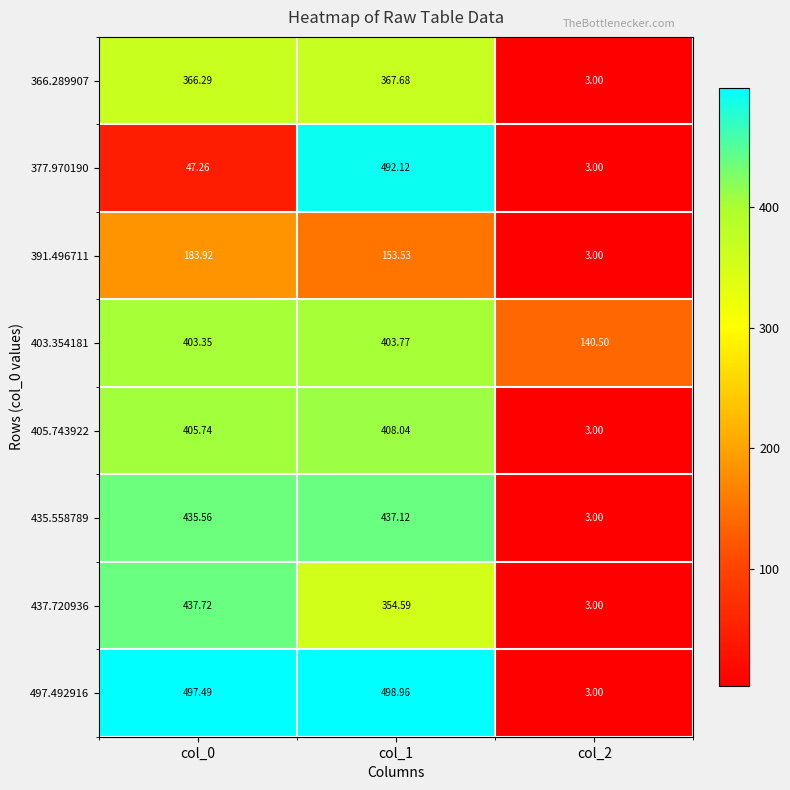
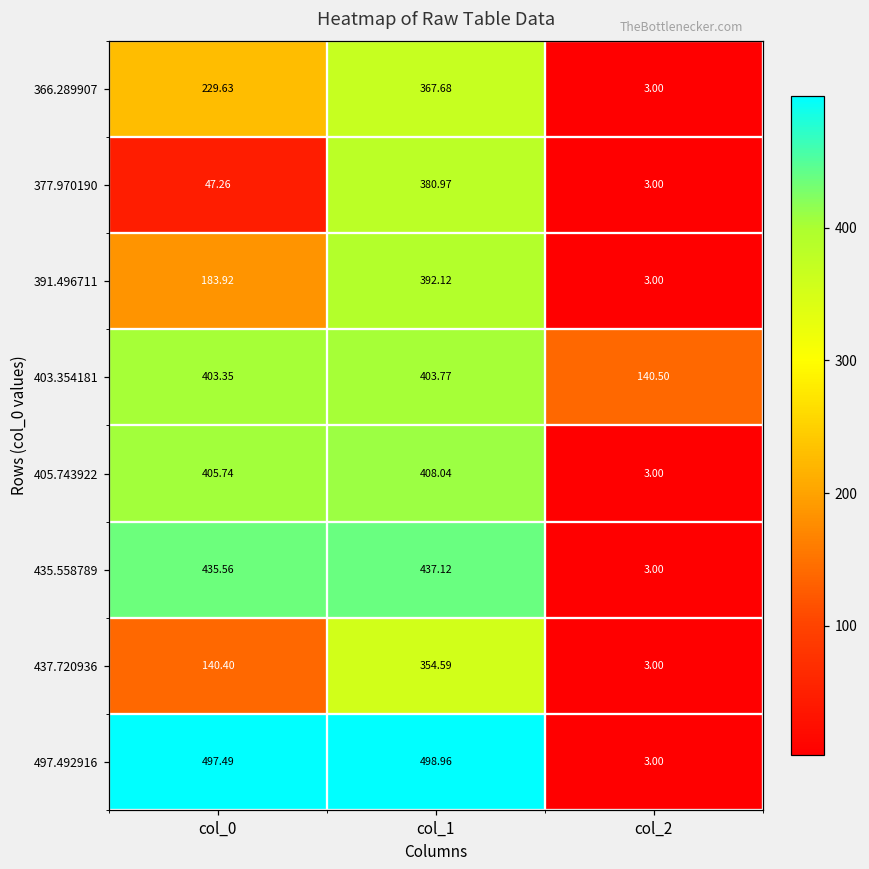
  {
    "366.289907": {
-     "col_0": 366.29,
+     "col_0": 229.63,
      "col_1": 367.68,
      "col_2": 3.00
    },
    "377.970190": {
      "col_0": 47.26,
-     "col_1": 492.12,
+     "col_1": 380.97,
      "col_2": 3.00
    },
    "391.496711": {
      "col_0": 183.92,
-     "col_1": 153.53,
+     "col_1": 392.12,
      "col_2": 3.00
    },
    "403.354181": {
      "col_0": 403.35,
      "col_1": 403.77,
      "col_2": 140.50
    },
    "405.743922": {
      "col_0": 405.74,
      "col_1": 408.04,
      "col_2": 3.00
    },
    "435.558789": {
      "col_0": 435.56,
      "col_1": 437.12,
      "col_2": 3.00
    },
    "437.720936": {
-     "col_0": 437.72,
+     "col_0": 140.40,
      "col_1": 354.59,
      "col_2": 3.00
    },
    "497.492916": {
      "col_0": 497.49,
      "col_1": 498.96,
      "col_2": 3.00
    }
  }
